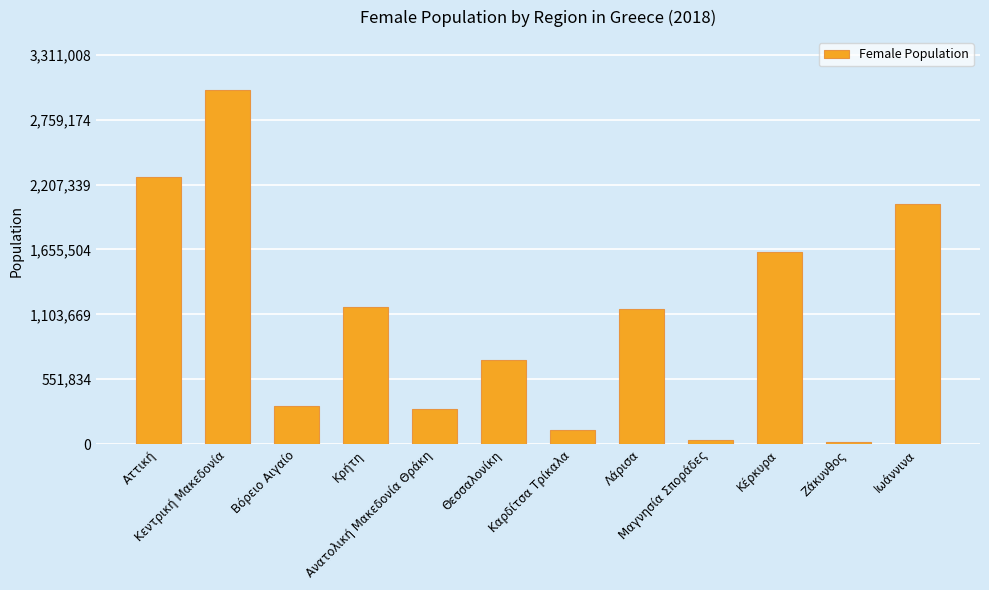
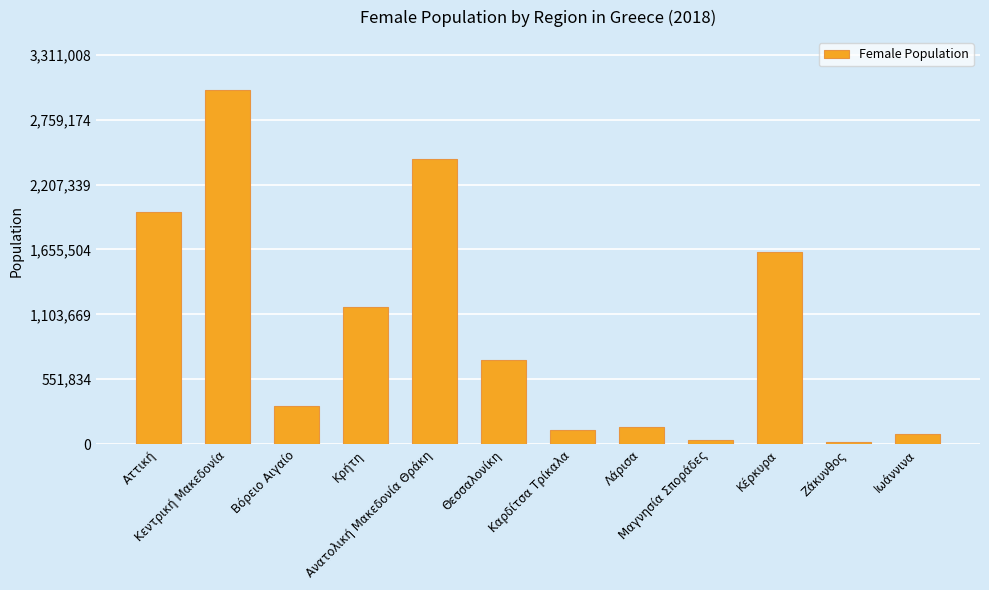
  {
-   "Αττική": "2,270,000",
+   "Αττική": "1,970,000",
    "Κεντρική Μακεδονία": "3,010,000",
    "Βόρειο Αιγαίο": "320,000",
    "Κρήτη": "1,170,000",
-   "Ανατολική Μακεδονία Θράκη": "300,000",
+   "Ανατολική Μακεδονία Θράκη": "2,420,000",
    "Θεσσαλονίκη": "710,000",
    "Καρδίτσα Τρίκαλα": "120,000",
-   "Λάρισα": "1,150,000",
+   "Λάρισα": "150,000",
    "Μαγνησία Σποράδες": "40,000",
    "Κέρκυρα": "1,640,000",
-   "Ιωάννινα": "2,050,000"
+   "Ιωάννινα": "90,000"
  }
